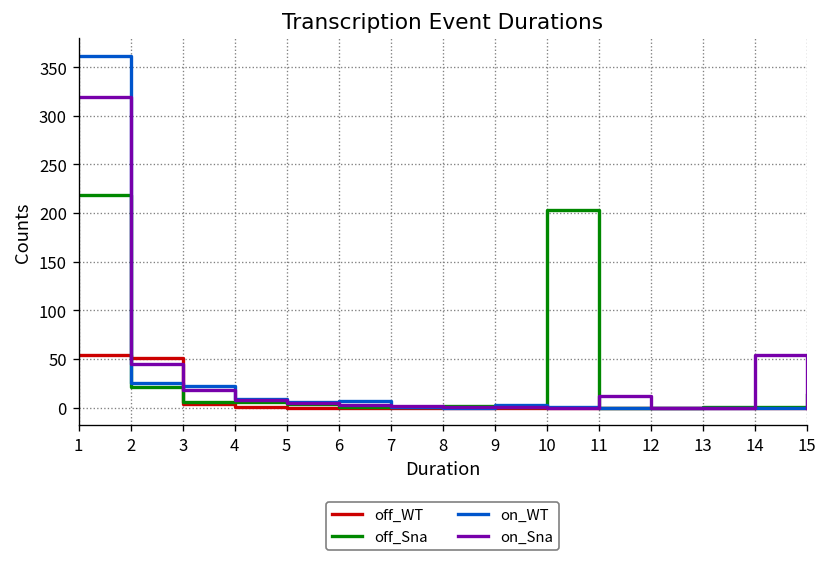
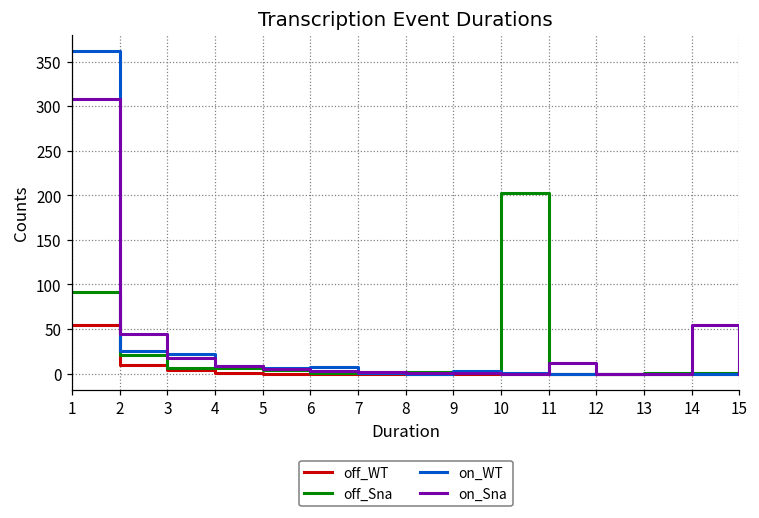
  {
    "off_WT": {
      "1": 50,
-     "2": 50,
+     "2": 10,
      "4": 0,
      "5": 0
    },
    "off_Sna": {
-     "1": 220,
+     "1": 90,
      "2": 20,
      "10": 200,
      "15": 10
    },
    "on_WT": {
      "1": 360,
      "2": 30,
      "3": 20,
      "6": 10
    },
    "on_Sna": {
-     "1": 320,
+     "1": 310,
      "2": 50,
      "3": 20,
      "11": 10,
      "14": 50
    }
  }
